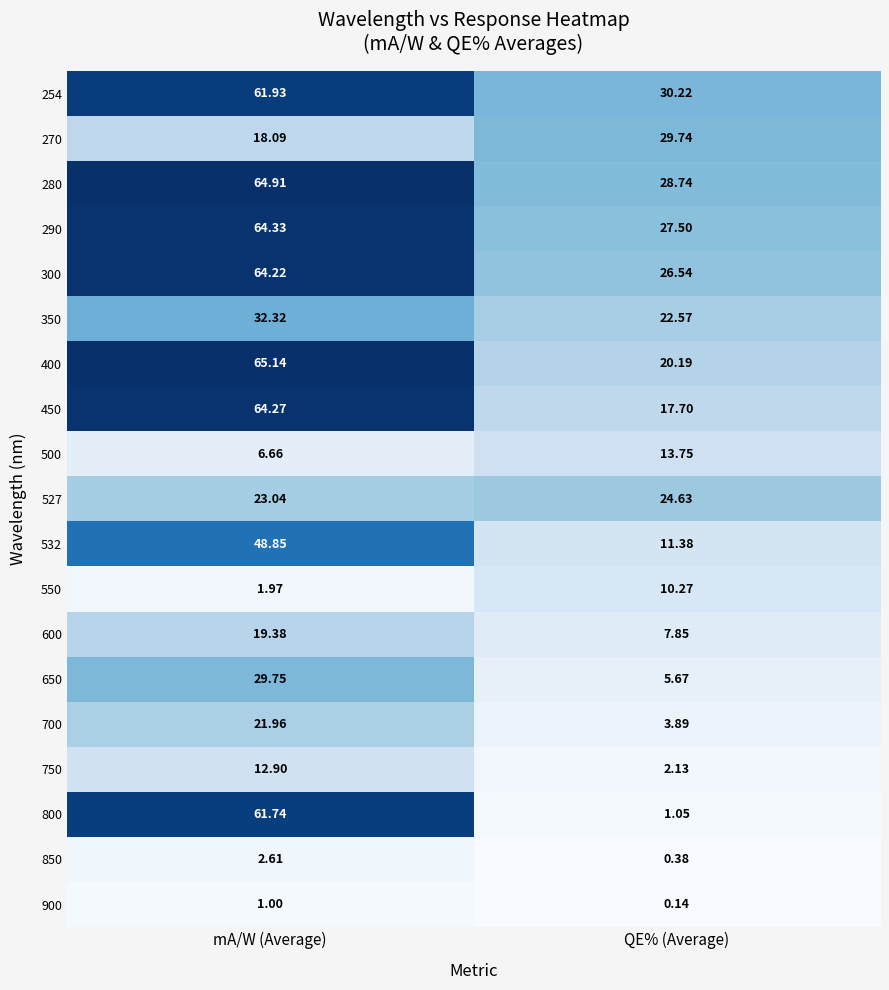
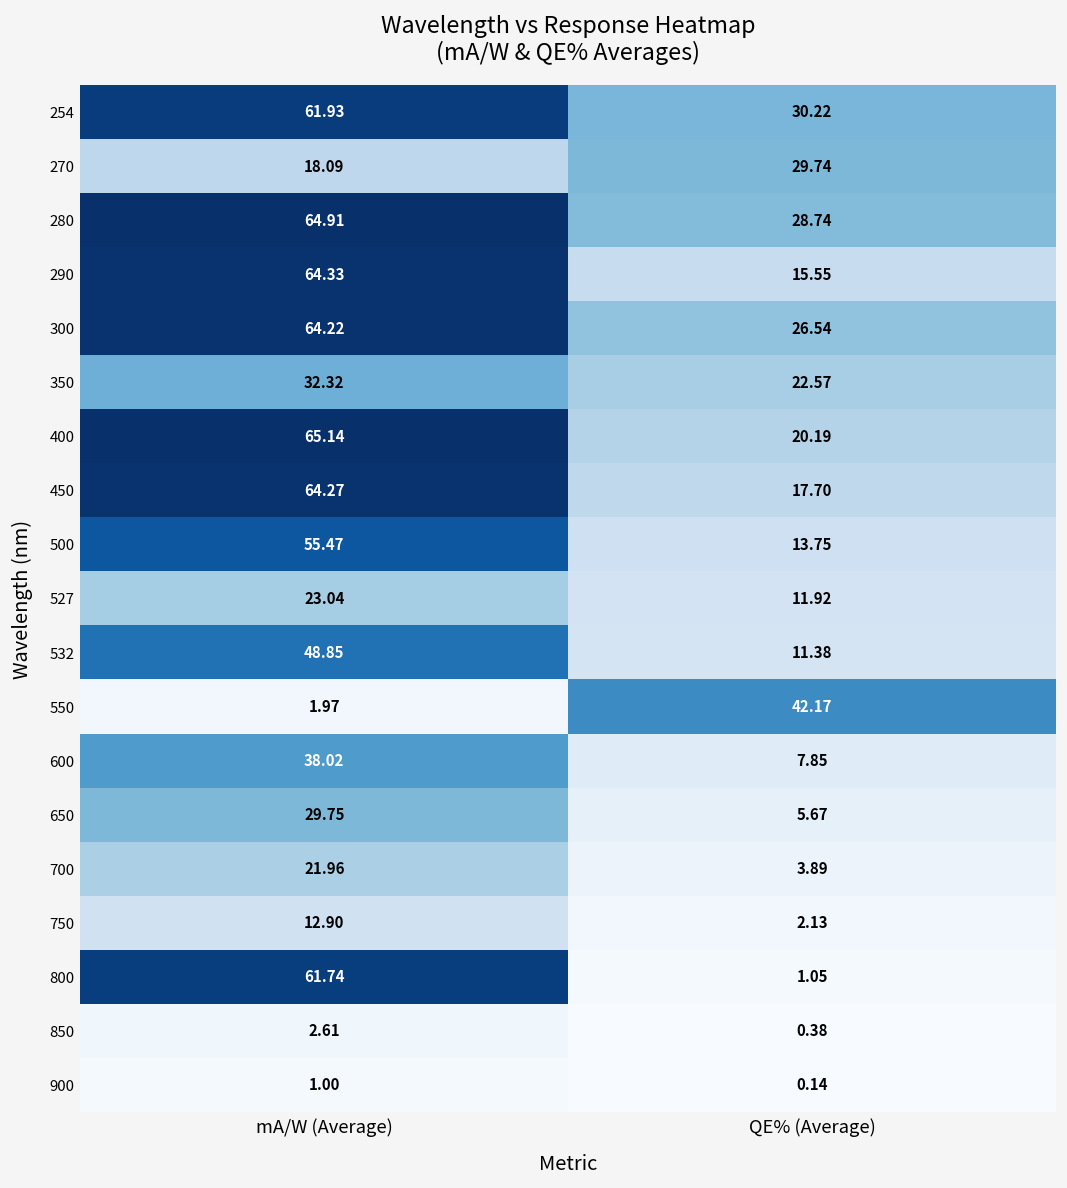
  {
    "254": {
      "mA/W (Average)": 61.93,
      "QE% (Average)": 30.22
    },
    "270": {
      "mA/W (Average)": 18.09,
      "QE% (Average)": 29.74
    },
    "280": {
      "mA/W (Average)": 64.91,
      "QE% (Average)": 28.74
    },
    "290": {
      "mA/W (Average)": 64.33,
-     "QE% (Average)": 27.50
+     "QE% (Average)": 15.55
    },
    "300": {
      "mA/W (Average)": 64.22,
      "QE% (Average)": 26.54
    },
    "350": {
      "mA/W (Average)": 32.32,
      "QE% (Average)": 22.57
    },
    "400": {
      "mA/W (Average)": 65.14,
      "QE% (Average)": 20.19
    },
    "450": {
      "mA/W (Average)": 64.27,
      "QE% (Average)": 17.70
    },
    "500": {
-     "mA/W (Average)": 6.66,
+     "mA/W (Average)": 55.47,
      "QE% (Average)": 13.75
    },
    "527": {
      "mA/W (Average)": 23.04,
-     "QE% (Average)": 24.63
+     "QE% (Average)": 11.92
    },
    "532": {
      "mA/W (Average)": 48.85,
      "QE% (Average)": 11.38
    },
    "550": {
      "mA/W (Average)": 1.97,
-     "QE% (Average)": 10.27
+     "QE% (Average)": 42.17
    },
    "600": {
-     "mA/W (Average)": 19.38,
+     "mA/W (Average)": 38.02,
      "QE% (Average)": 7.85
    },
    "650": {
      "mA/W (Average)": 29.75,
      "QE% (Average)": 5.67
    },
    "700": {
      "mA/W (Average)": 21.96,
      "QE% (Average)": 3.89
    },
    "750": {
      "mA/W (Average)": 12.90,
      "QE% (Average)": 2.13
    },
    "800": {
      "mA/W (Average)": 61.74,
      "QE% (Average)": 1.05
    },
    "850": {
      "mA/W (Average)": 2.61,
      "QE% (Average)": 0.38
    },
    "900": {
      "mA/W (Average)": 1.00,
      "QE% (Average)": 0.14
    }
  }
